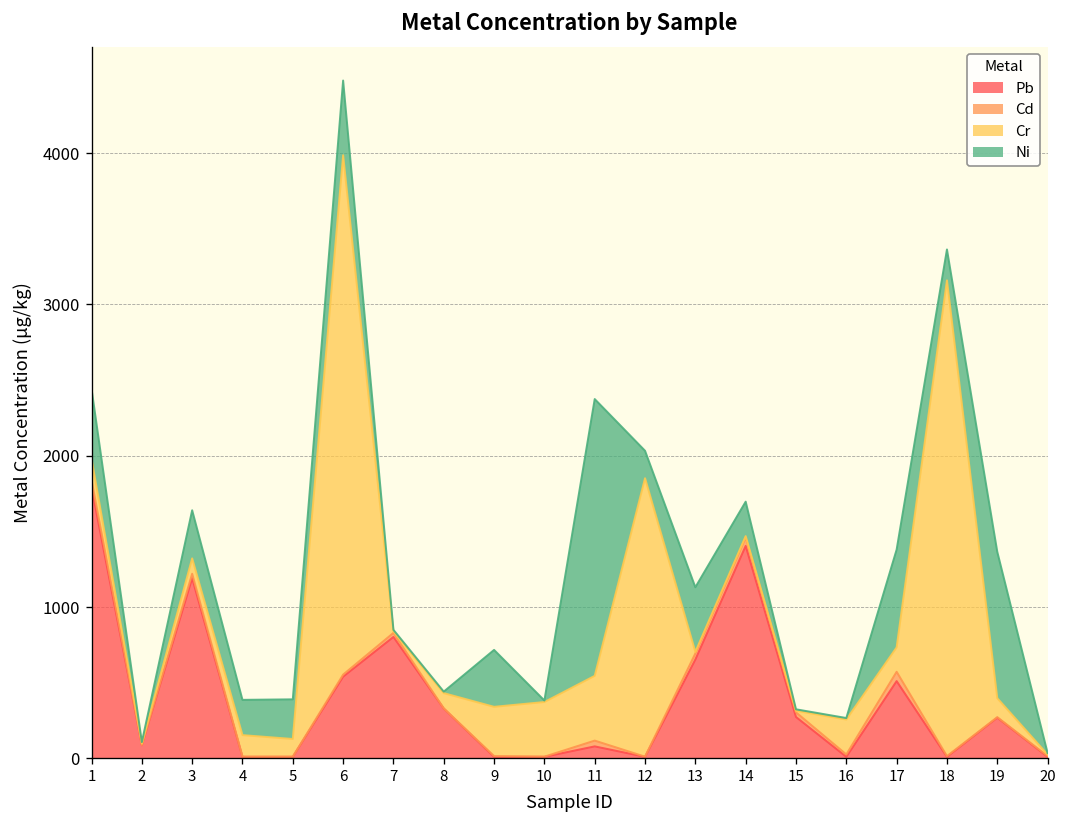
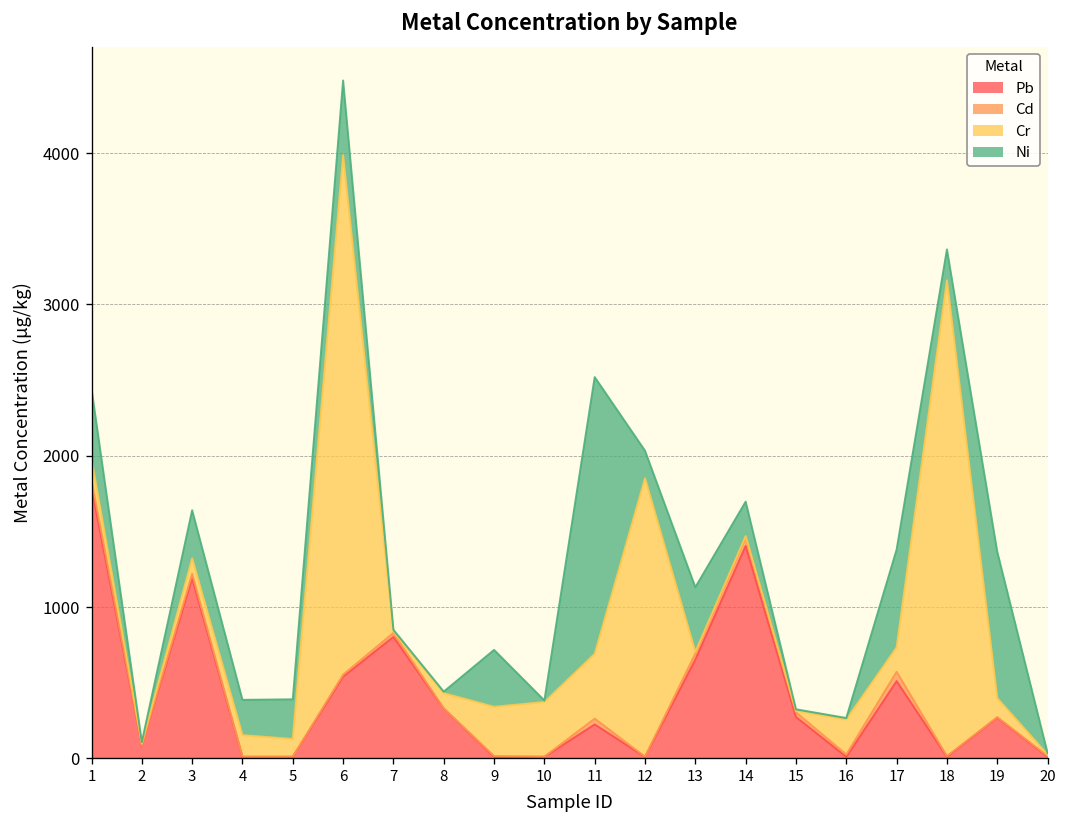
  {
    "Pb": {
      "1": 1790,
      "3": 1190,
      "7": 800,
-     "11": 80,
+     "11": 220,
      "13": 650,
      "14": 1400,
      "15": 270,
      "17": 510
    },
    "Ni": {
      "1": 460,
      "3": 320,
      "4": 230,
      "5": 260,
      "6": 490,
      "9": 380,
      "11": 1830,
      "12": 180,
      "13": 430,
      "14": 230,
      "17": 650,
      "18": 200,
      "19": 970
    }
  }
